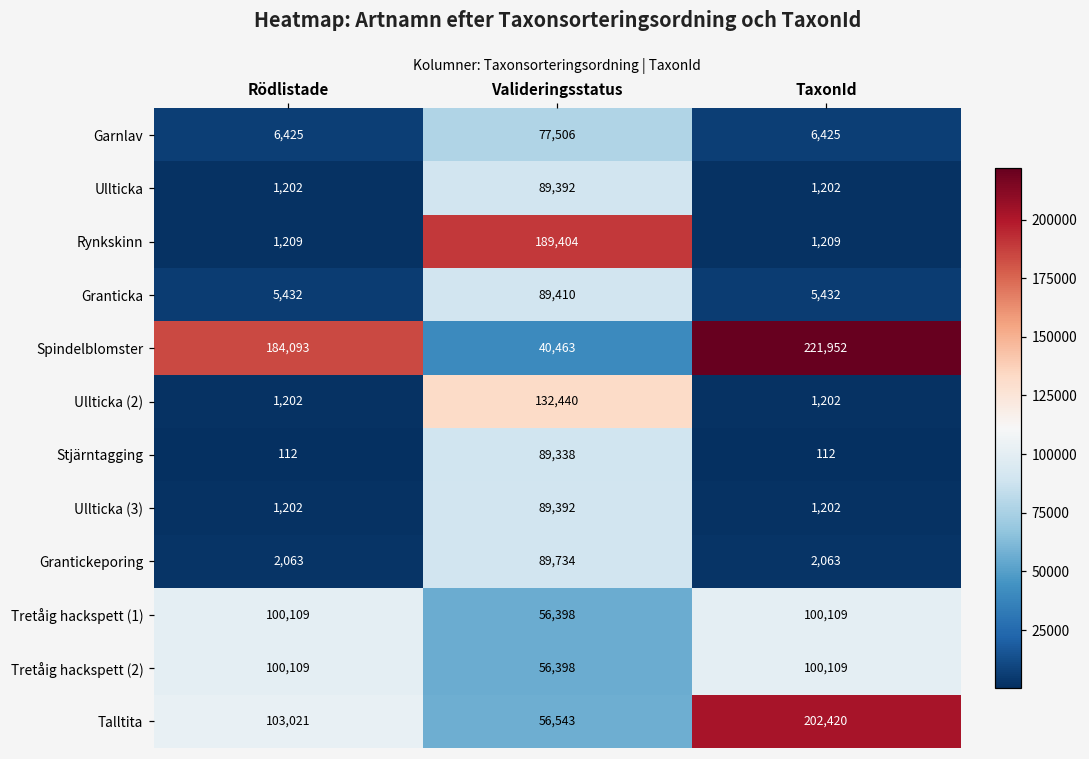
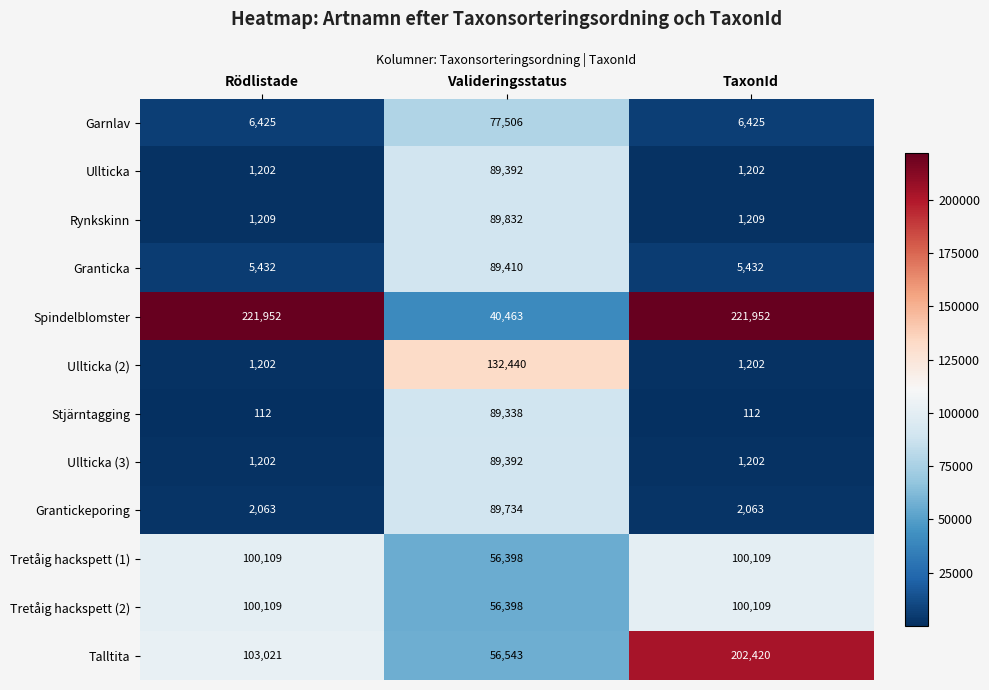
  {
    "Garnlav": {
      "Rödlistade": "6,425",
      "Valideringsstatus": "77,506",
      "TaxonId": "6,425"
    },
    "Ullticka": {
      "Rödlistade": "1,202",
      "Valideringsstatus": "89,392",
      "TaxonId": "1,202"
    },
    "Rynkskinn": {
      "Rödlistade": "1,209",
-     "Valideringsstatus": "189,404",
+     "Valideringsstatus": "89,832",
      "TaxonId": "1,209"
    },
    "Granticka": {
      "Rödlistade": "5,432",
      "Valideringsstatus": "89,410",
      "TaxonId": "5,432"
    },
    "Spindelblomster": {
-     "Rödlistade": "184,093",
+     "Rödlistade": "221,952",
      "Valideringsstatus": "40,463",
      "TaxonId": "221,952"
    },
    "Ullticka (2)": {
      "Rödlistade": "1,202",
      "Valideringsstatus": "132,440",
      "TaxonId": "1,202"
    },
    "Stjärntagging": {
      "Rödlistade": "112",
      "Valideringsstatus": "89,338",
      "TaxonId": "112"
    },
    "Ullticka (3)": {
      "Rödlistade": "1,202",
      "Valideringsstatus": "89,392",
      "TaxonId": "1,202"
    },
    "Grantickeporing": {
      "Rödlistade": "2,063",
      "Valideringsstatus": "89,734",
      "TaxonId": "2,063"
    },
    "Tretåig hackspett (1)": {
      "Rödlistade": "100,109",
      "Valideringsstatus": "56,398",
      "TaxonId": "100,109"
    },
    "Tretåig hackspett (2)": {
      "Rödlistade": "100,109",
      "Valideringsstatus": "56,398",
      "TaxonId": "100,109"
    },
    "Talltita": {
      "Rödlistade": "103,021",
      "Valideringsstatus": "56,543",
      "TaxonId": "202,420"
    }
  }
